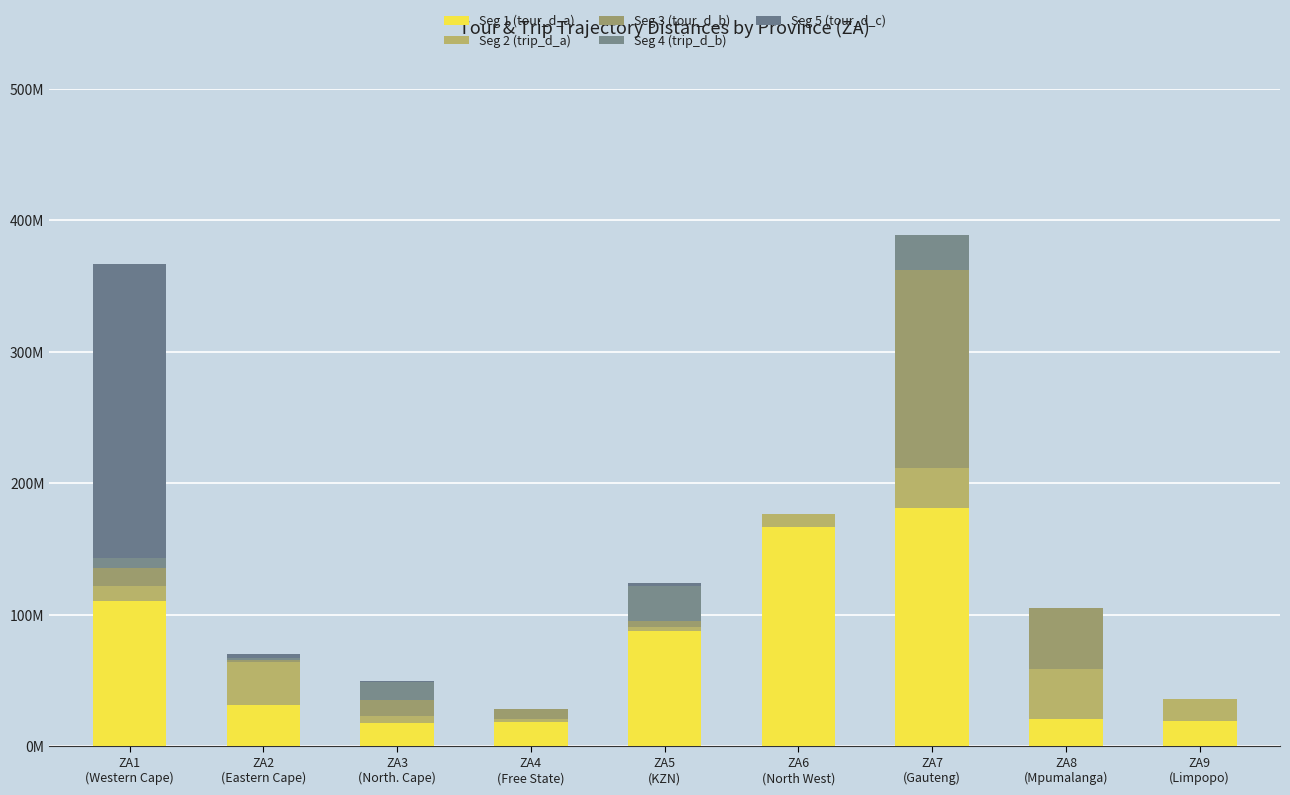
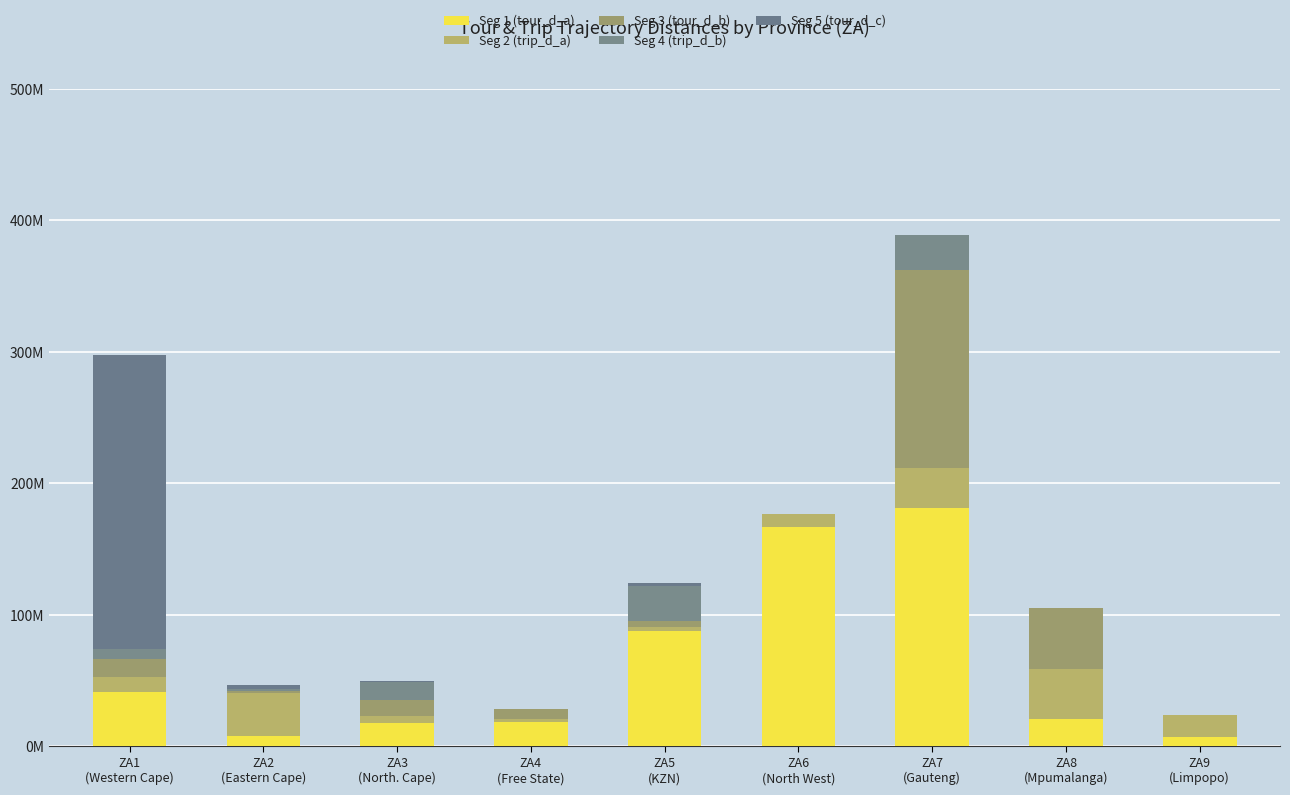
  {
    "Seg 1 (tour_d_a)": {
-     "ZA1 (Western Cape)": 111000000,
-     "ZA2 (Eastern Cape)": 31000000,
+     "ZA1 (Western Cape)": 41000000,
+     "ZA2 (Eastern Cape)": 8000000,
      "ZA3 (North. Cape)": 18000000,
      "ZA4 (Free State)": 18000000,
      "ZA5 (KZN)": 88000000,
      "ZA6 (North West)": 167000000,
      "ZA7 (Gauteng)": 181000000,
      "ZA8 (Mpumalanga)": 20000000,
-     "ZA9 (Limpopo)": 19000000
+     "ZA9 (Limpopo)": 7000000
    }
  }
